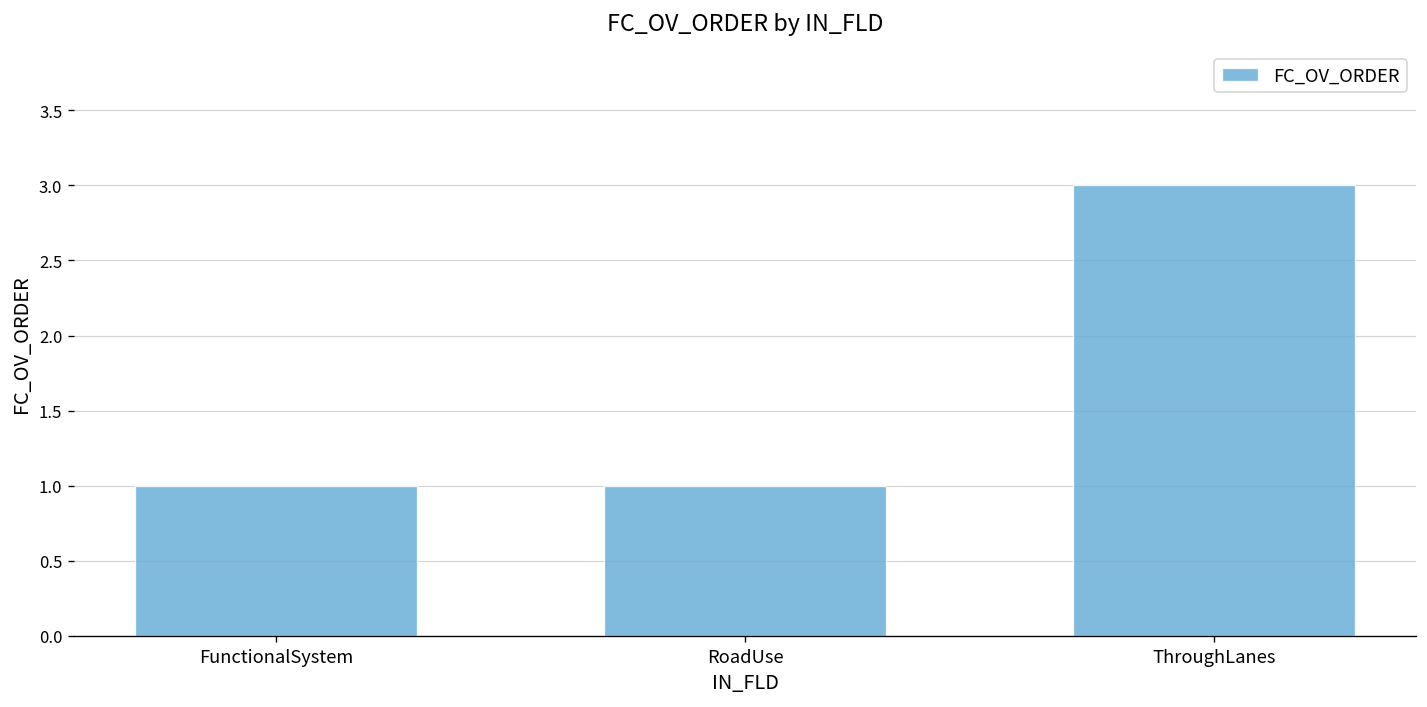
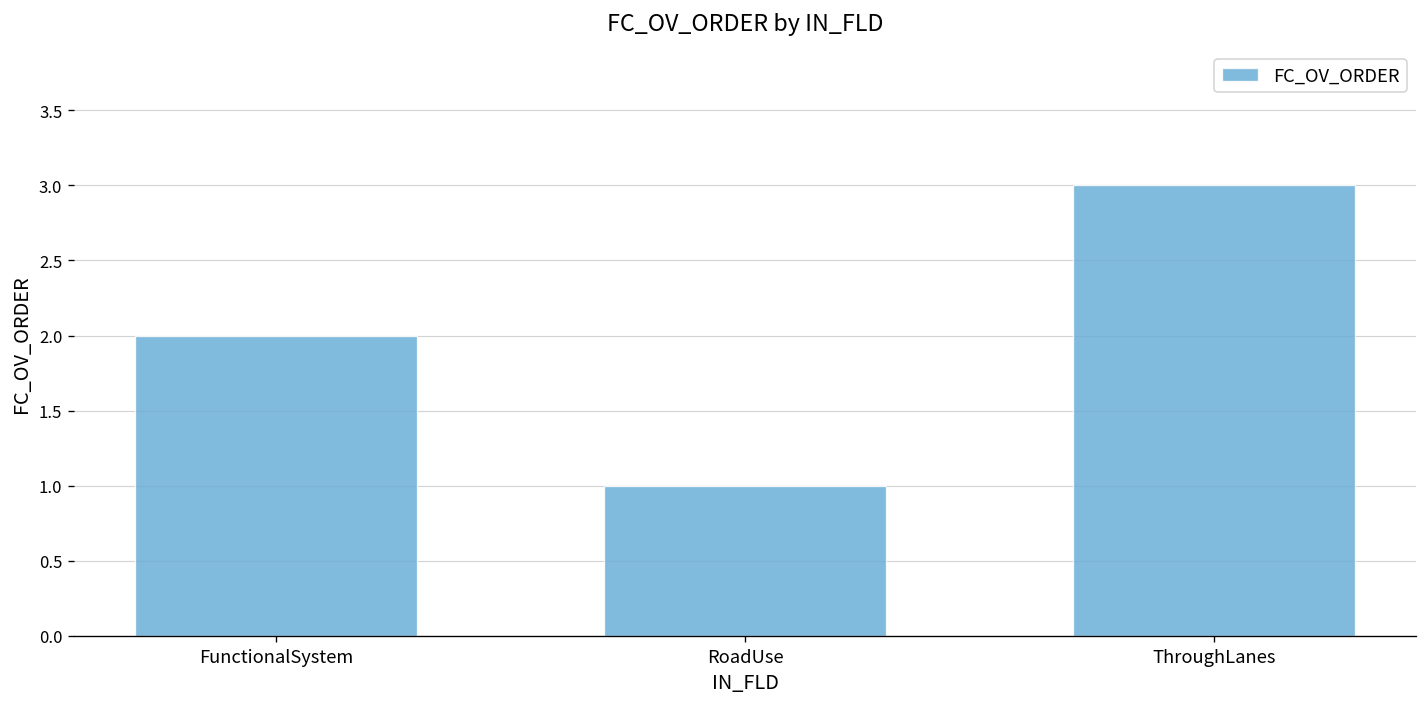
  {
-   "FunctionalSystem": 1,
+   "FunctionalSystem": 2,
    "RoadUse": 1,
    "ThroughLanes": 3
  }
